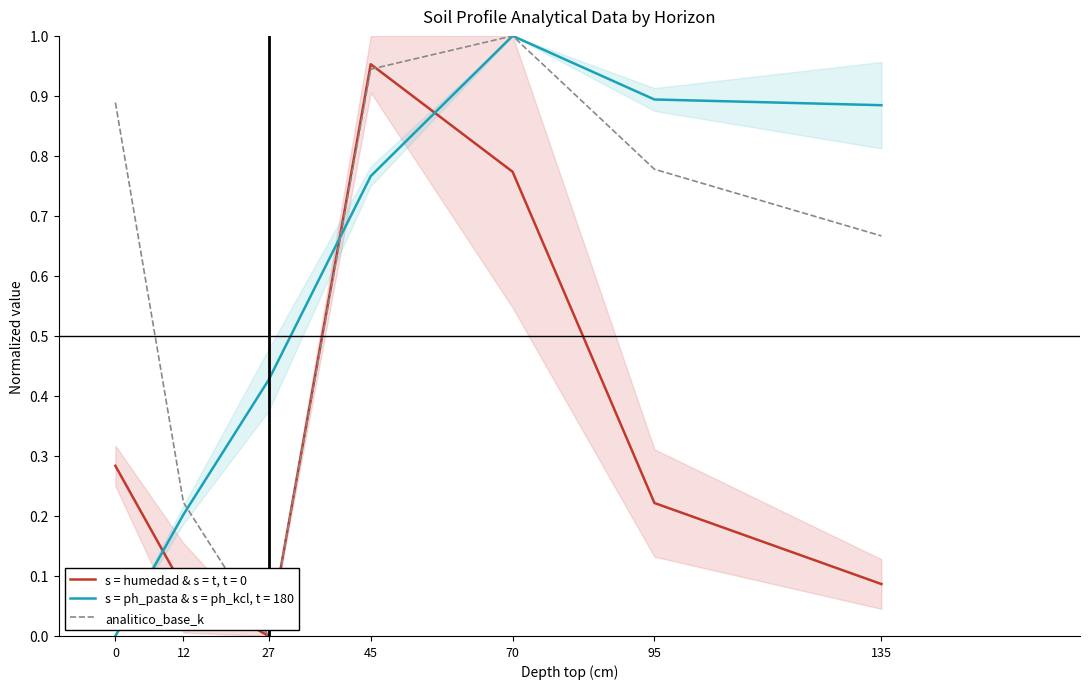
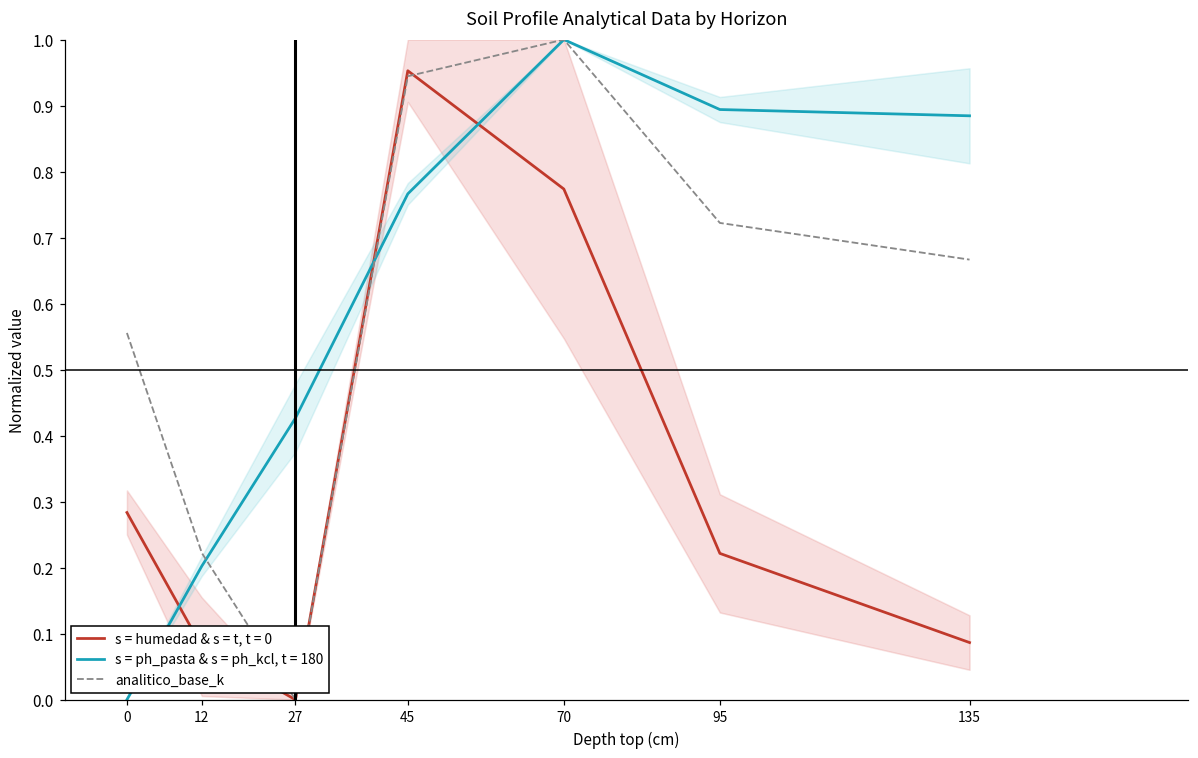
  {
    "s = ph_pasta & s = ph_kcl, t = 180": {
      "12": 0.20,
      "27": 0.43,
      "45": 0.77,
      "95": 0.89,
      "135": 0.88
    },
    "analitico_base_k": {
-     "0": 0.89,
+     "0": 0.56,
      "12": 0.22,
      "45": 0.94,
-     "95": 0.78,
+     "95": 0.72,
      "135": 0.67
    }
  }
